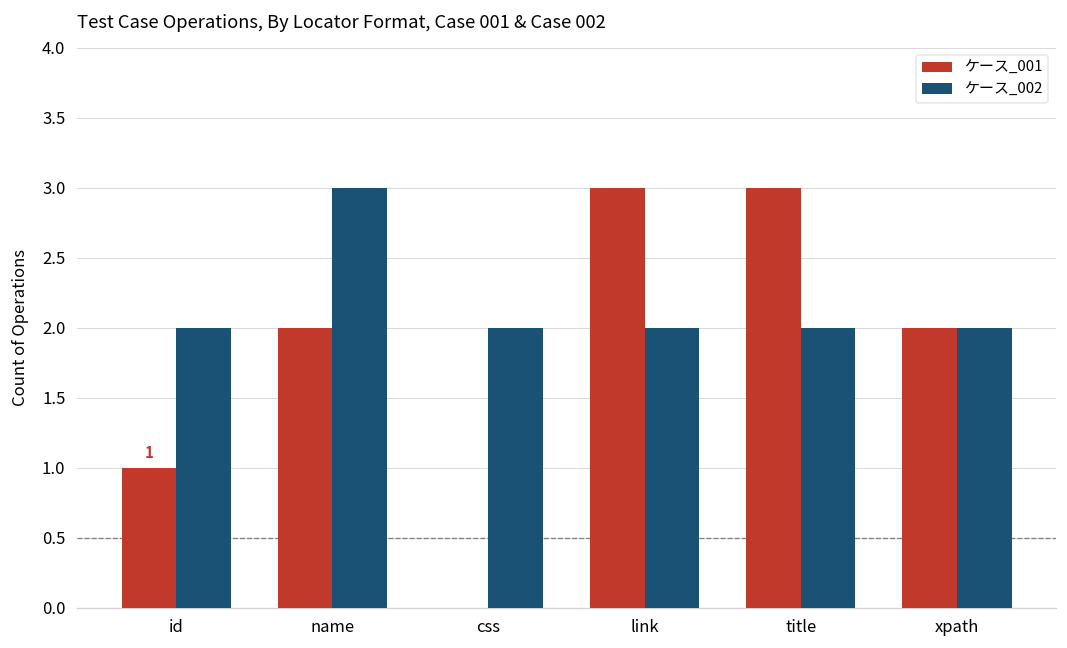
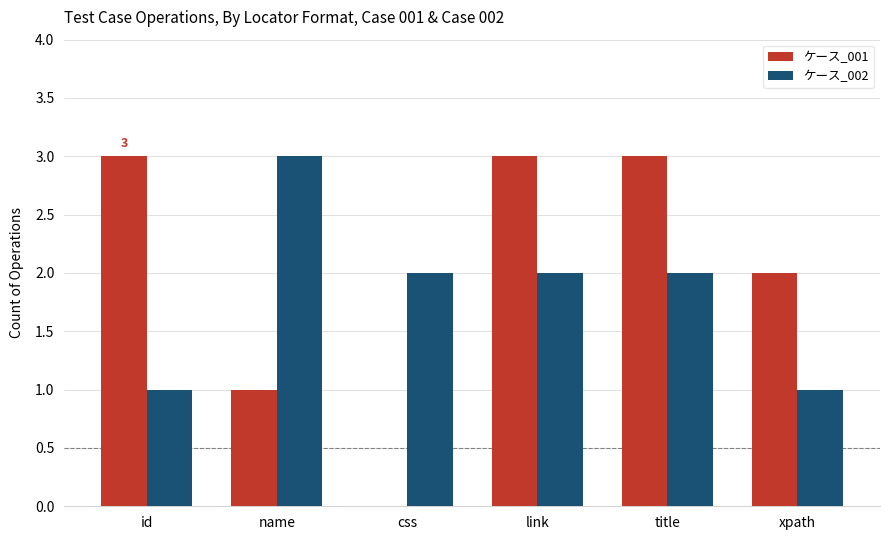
  {
    "ケース_001": {
-     "id": 1,
-     "name": 2
+     "id": 3,
+     "name": 1
    },
    "ケース_002": {
-     "id": 2,
+     "id": 1,
      "name": 3,
      "css": 2,
      "link": 2,
      "title": 2,
-     "xpath": 2
+     "xpath": 1
    }
  }
